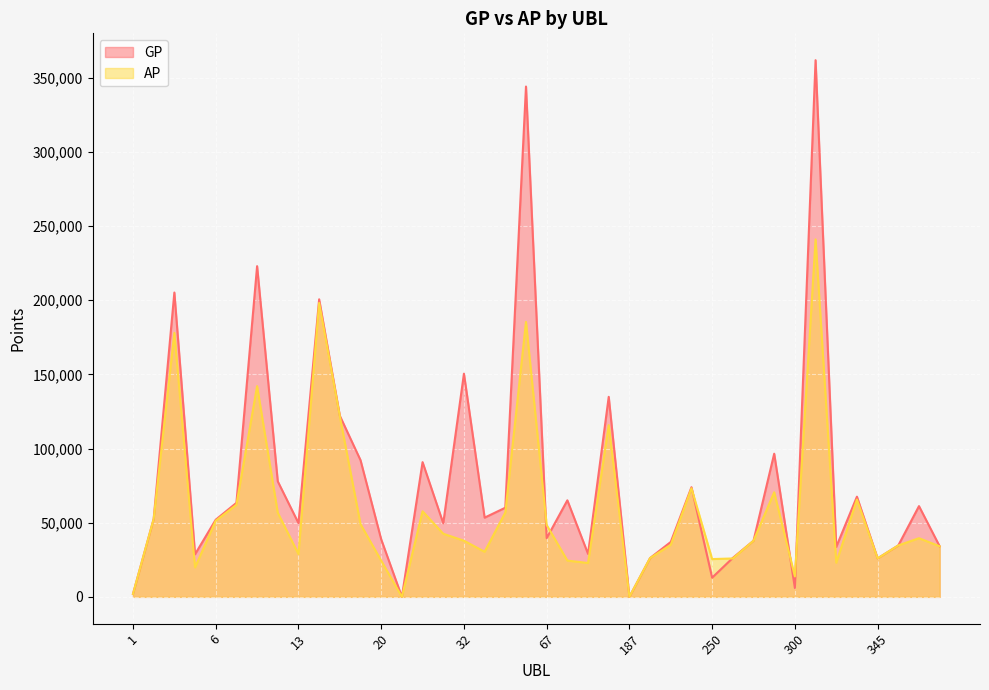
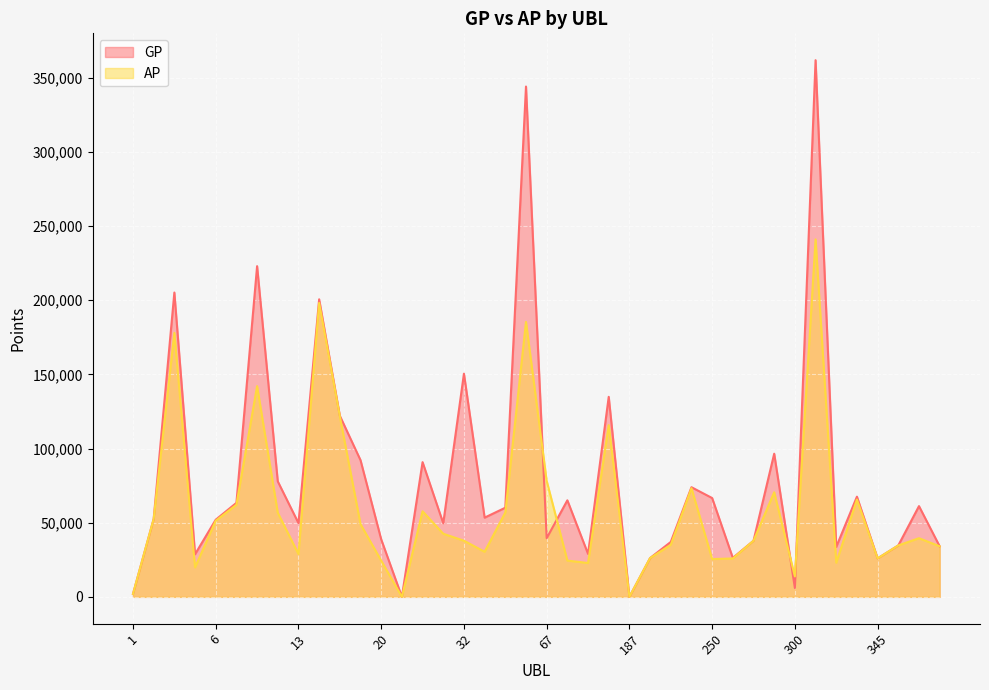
  {
    "GP": {
      "20": "39,000",
      "32": "150,000",
      "67": "40,000",
-     "250": "13,000",
+     "250": "67,000",
      "300": "6,000"
    },
    "AP": {
      "20": "24,000",
      "32": "38,000",
-     "67": "48,000",
+     "67": "78,000",
      "250": "25,000",
      "300": "14,000"
    }
  }
